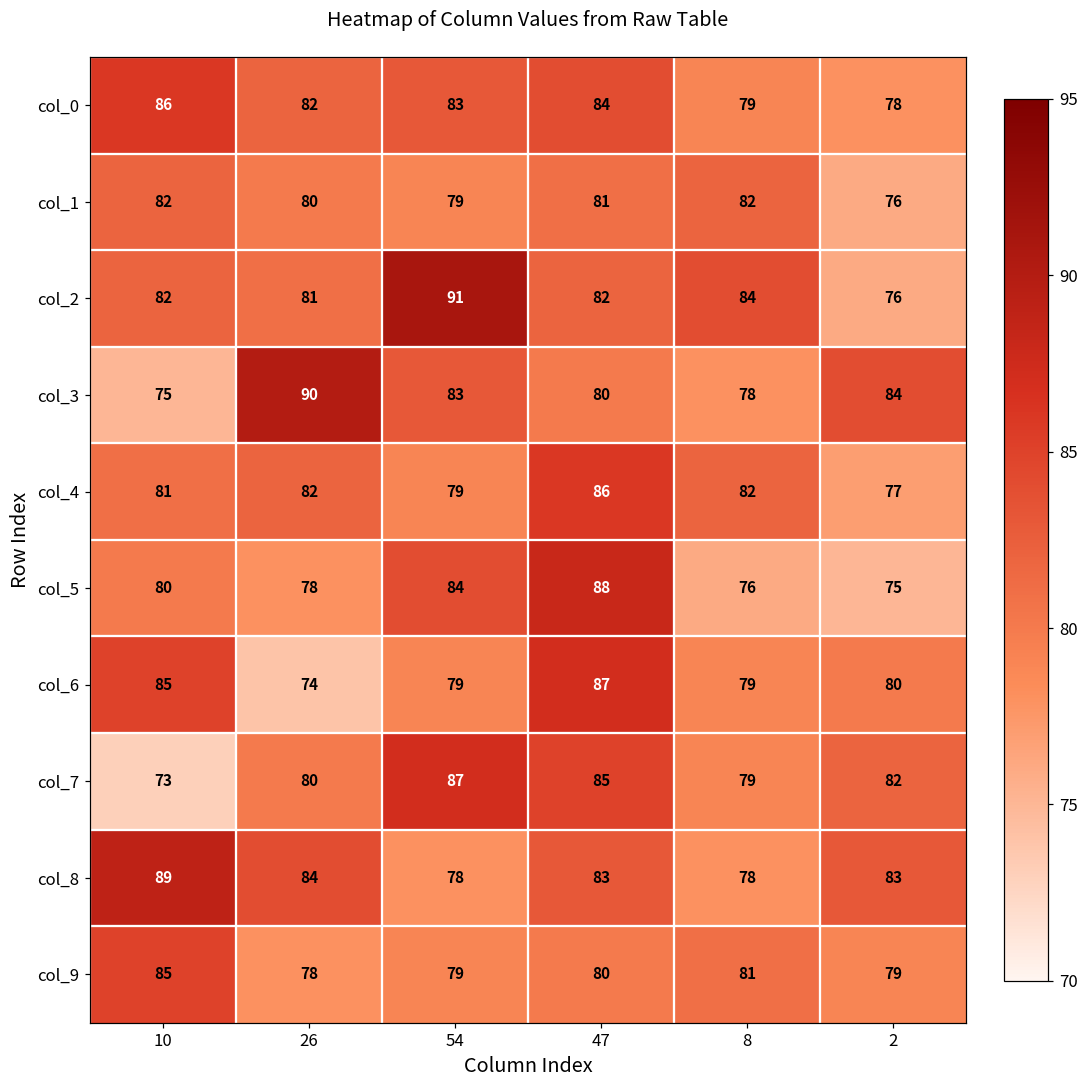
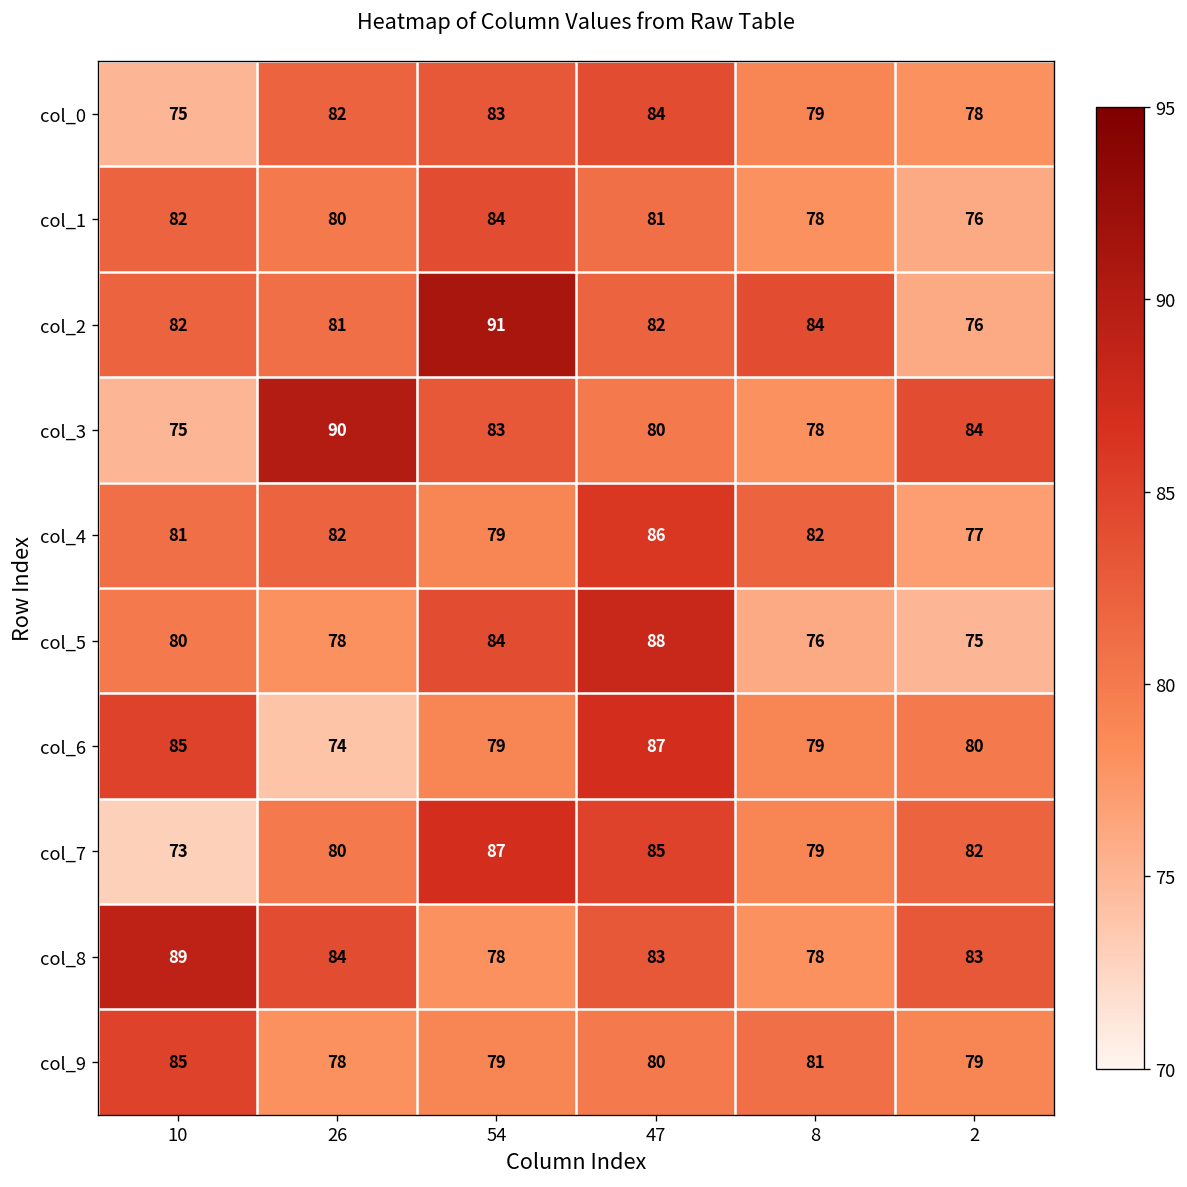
  {
    "col_0": {
-     "10": 86,
+     "10": 75,
      "26": 82,
      "54": 83,
      "47": 84,
      "8": 79,
      "2": 78
    },
    "col_1": {
      "10": 82,
      "26": 80,
-     "54": 79,
+     "54": 84,
      "47": 81,
-     "8": 82,
+     "8": 78,
      "2": 76
    },
    "col_2": {
      "10": 82,
      "26": 81,
      "54": 91,
      "47": 82,
      "8": 84,
      "2": 76
    },
    "col_3": {
      "10": 75,
      "26": 90,
      "54": 83,
      "47": 80,
      "8": 78,
      "2": 84
    },
    "col_4": {
      "10": 81,
      "26": 82,
      "54": 79,
      "47": 86,
      "8": 82,
      "2": 77
    },
    "col_5": {
      "10": 80,
      "26": 78,
      "54": 84,
      "47": 88,
      "8": 76,
      "2": 75
    },
    "col_6": {
      "10": 85,
      "26": 74,
      "54": 79,
      "47": 87,
      "8": 79,
      "2": 80
    },
    "col_7": {
      "10": 73,
      "26": 80,
      "54": 87,
      "47": 85,
      "8": 79,
      "2": 82
    },
    "col_8": {
      "10": 89,
      "26": 84,
      "54": 78,
      "47": 83,
      "8": 78,
      "2": 83
    },
    "col_9": {
      "10": 85,
      "26": 78,
      "54": 79,
      "47": 80,
      "8": 81,
      "2": 79
    }
  }
